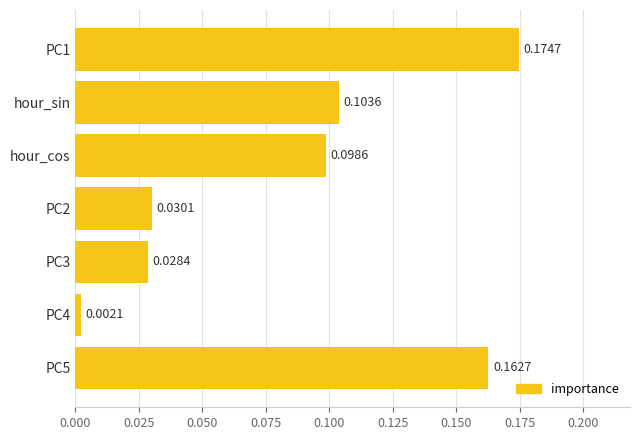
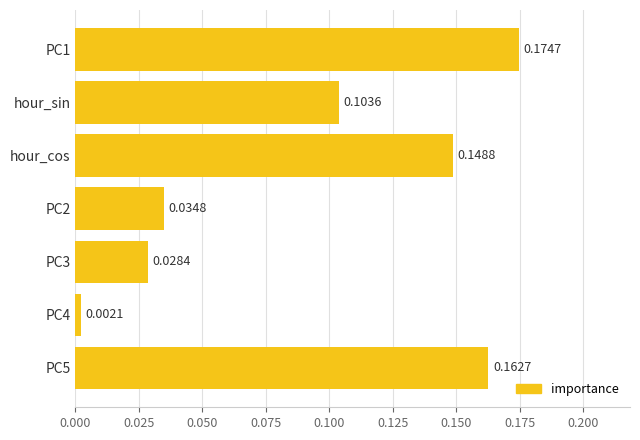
  {
    "PC1": 0.1747,
    "hour_sin": 0.1036,
-   "hour_cos": 0.0986,
-   "PC2": 0.0301,
+   "hour_cos": 0.1488,
+   "PC2": 0.0348,
    "PC3": 0.0284,
    "PC4": 0.0021,
    "PC5": 0.1627
  }
